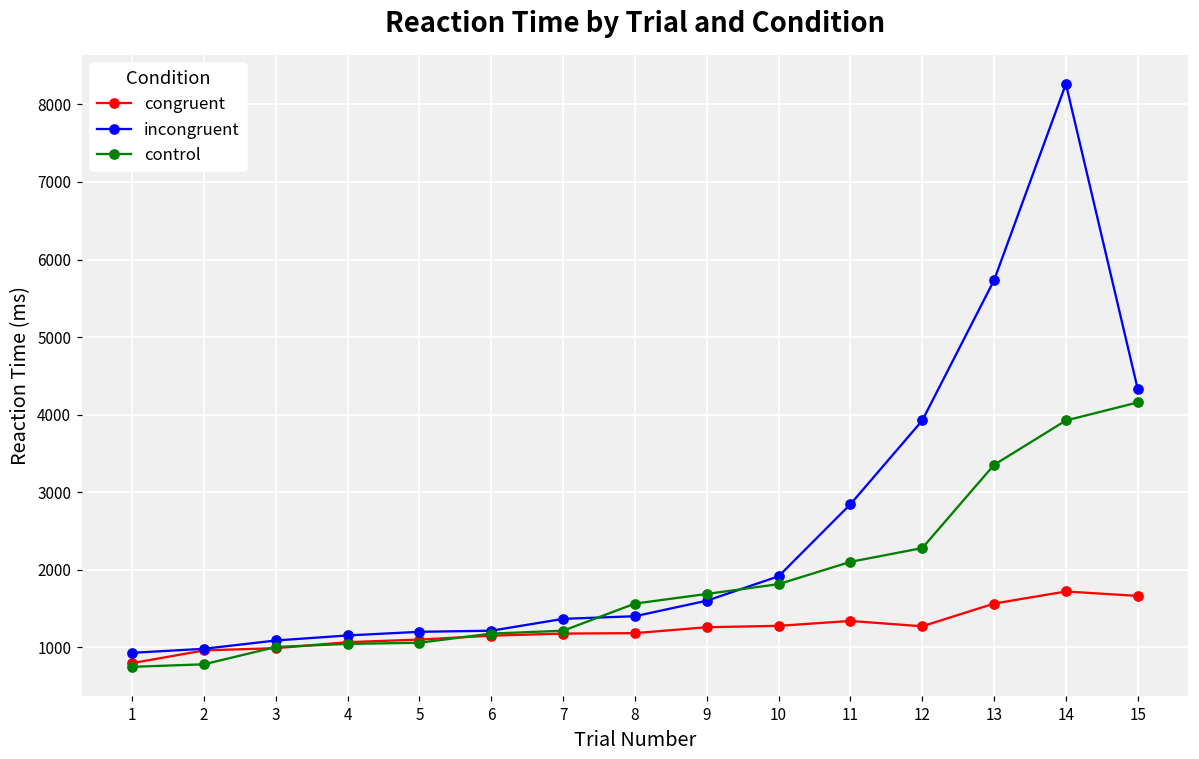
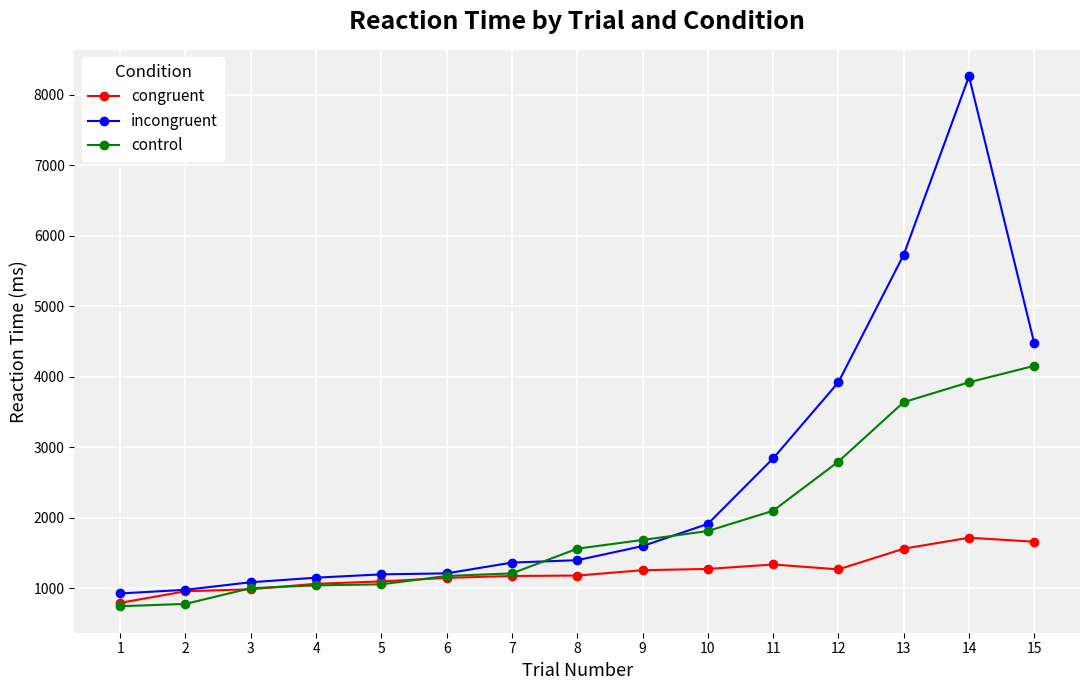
  {
    "congruent": {
      "1": 800,
      "5": 1100,
      "7": 1200,
      "8": 1200,
      "9": 1300,
      "10": 1300,
      "11": 1300,
      "12": 1300,
      "13": 1600,
      "14": 1700,
      "15": 1700
    },
    "incongruent": {
      "1": 900,
      "3": 1100,
      "4": 1200,
      "5": 1200,
      "6": 1200,
      "7": 1400,
      "8": 1400,
      "9": 1600,
      "10": 1900,
      "11": 2800,
      "12": 3900,
      "13": 5700,
      "14": 8300,
-     "15": 4300
+     "15": 4500
    },
    "control": {
      "1": 700,
      "2": 800,
      "5": 1100,
      "7": 1200,
      "8": 1600,
      "9": 1700,
      "10": 1800,
      "11": 2100,
-     "12": 2300,
-     "13": 3400,
+     "12": 2800,
+     "13": 3600,
      "14": 3900,
      "15": 4200
    }
  }
